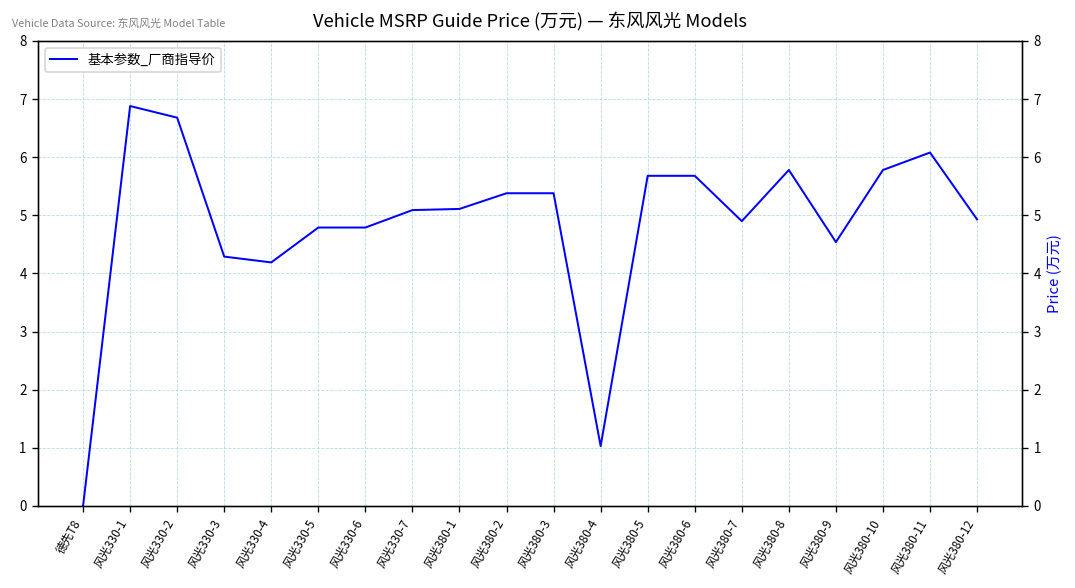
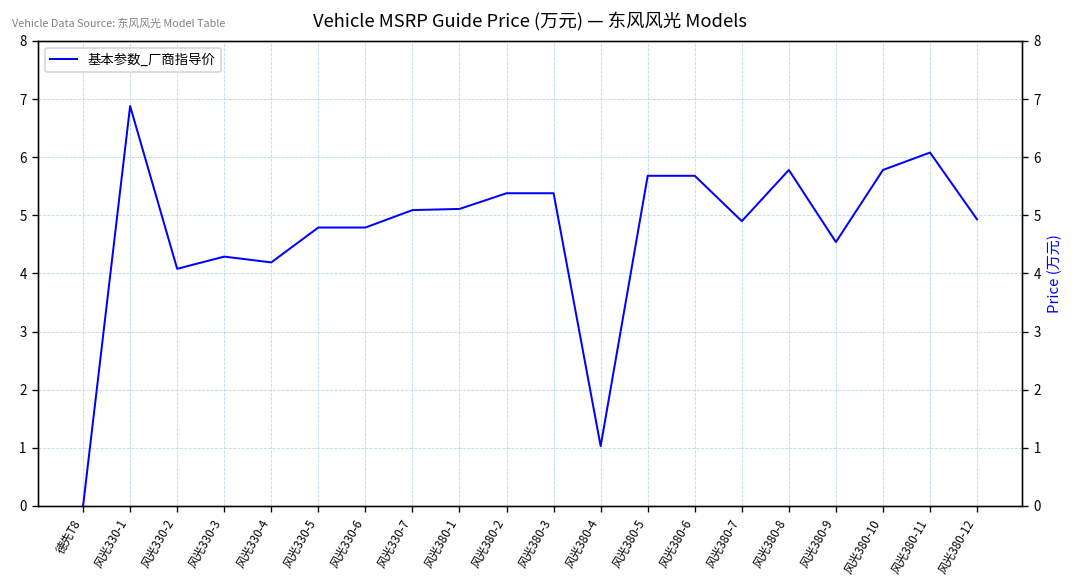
  {
    "德先T8": 0.0,
    "风光330-1": 6.9,
-   "风光330-2": 6.7,
+   "风光330-2": 4.1,
    "风光330-3": 4.3,
    "风光330-4": 4.2,
    "风光330-5": 4.8,
    "风光330-6": 4.8,
    "风光330-7": 5.1,
    "风光380-1": 5.1,
    "风光380-2": 5.4,
    "风光380-3": 5.4,
    "风光380-4": 1.0,
    "风光380-5": 5.7,
    "风光380-6": 5.7,
    "风光380-7": 4.9,
    "风光380-8": 5.8,
    "风光380-9": 4.5,
    "风光380-10": 5.8,
    "风光380-11": 6.1,
    "风光380-12": 4.9
  }
